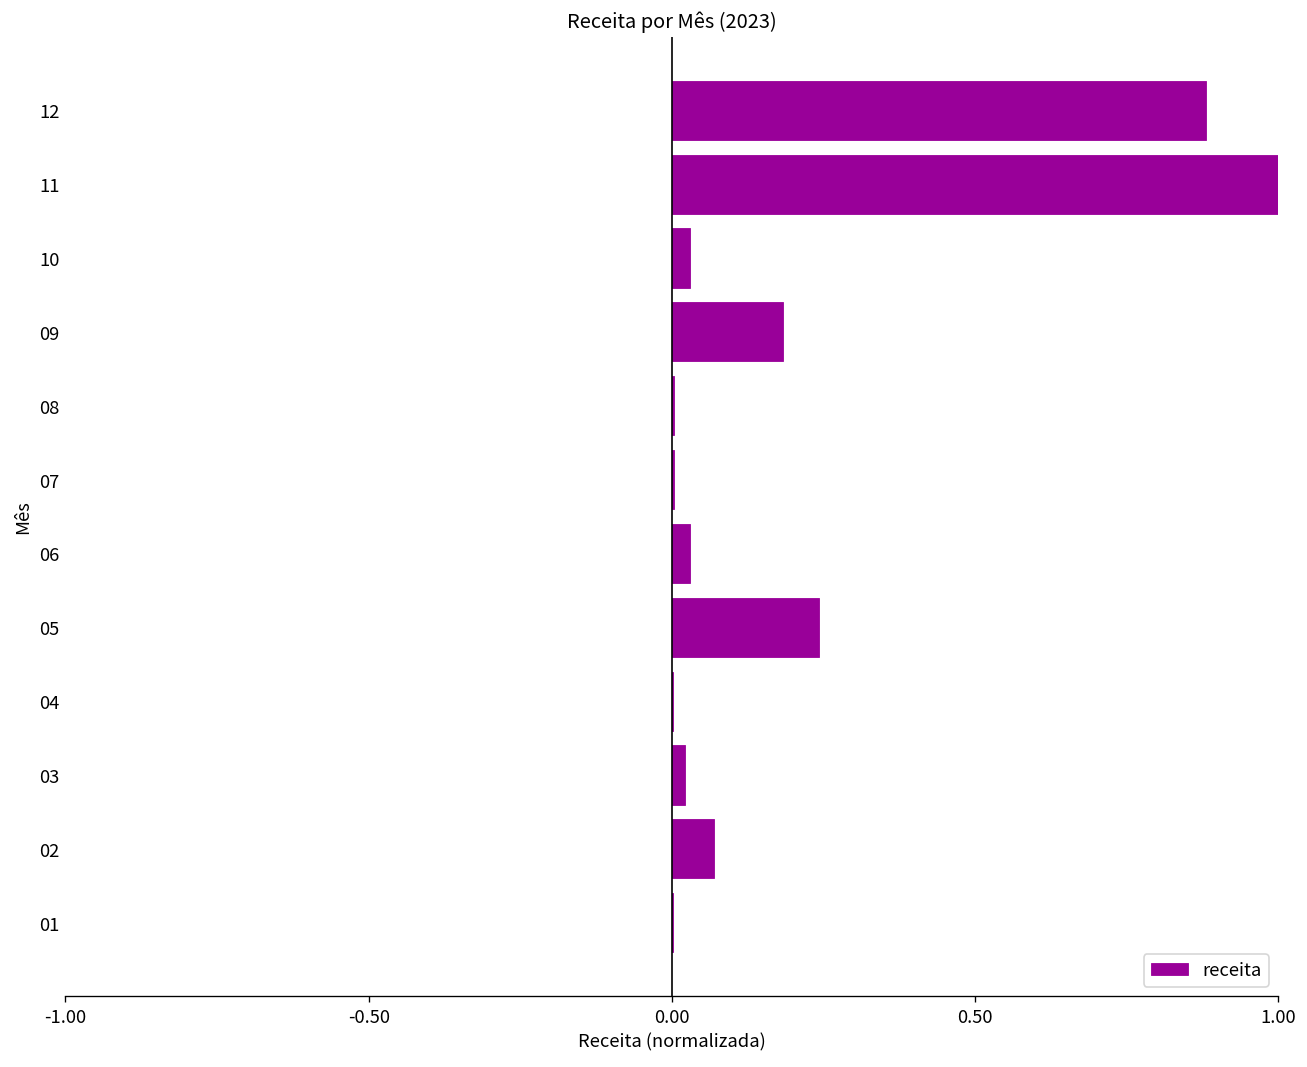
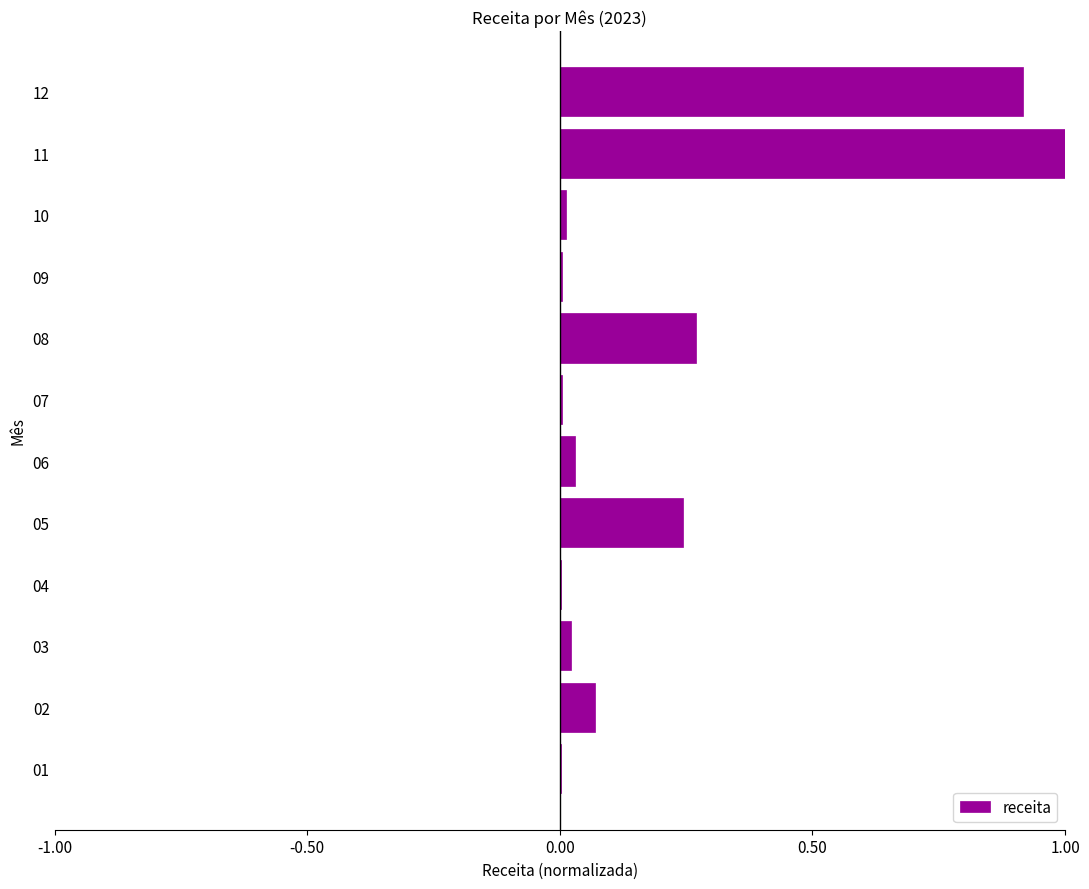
  {
-   "12": 0.88,
+   "12": 0.92,
    "11": 1.00,
-   "10": 0.03,
-   "09": 0.18,
-   "08": 0.00,
+   "10": 0.01,
+   "09": 0.00,
+   "08": 0.27,
    "06": 0.03,
    "05": 0.24,
    "03": 0.02,
    "02": 0.07
  }
